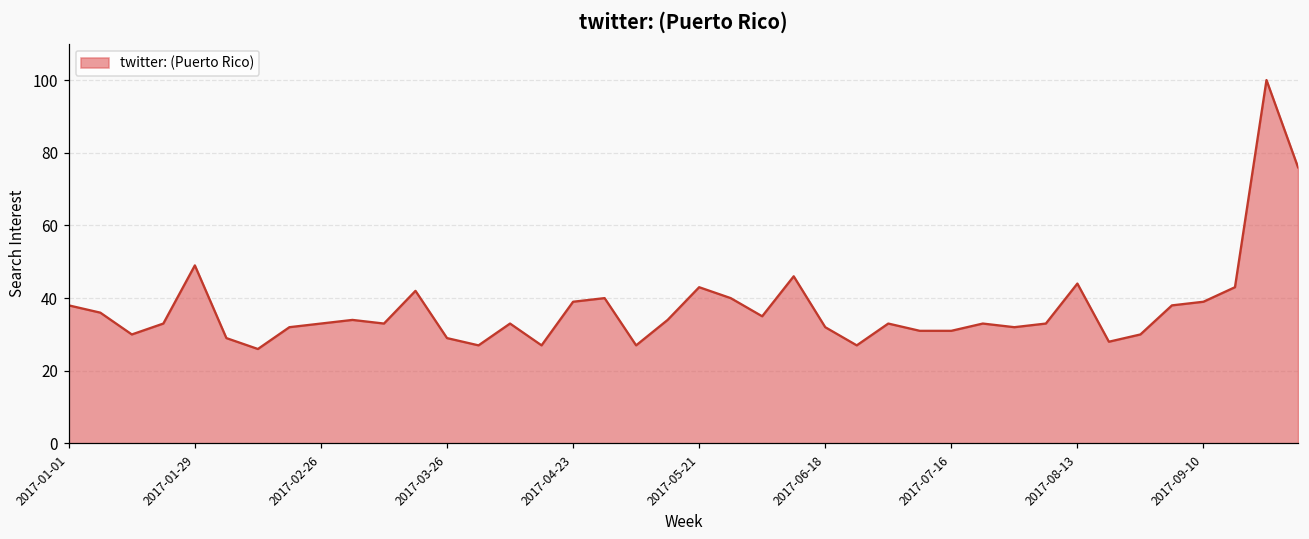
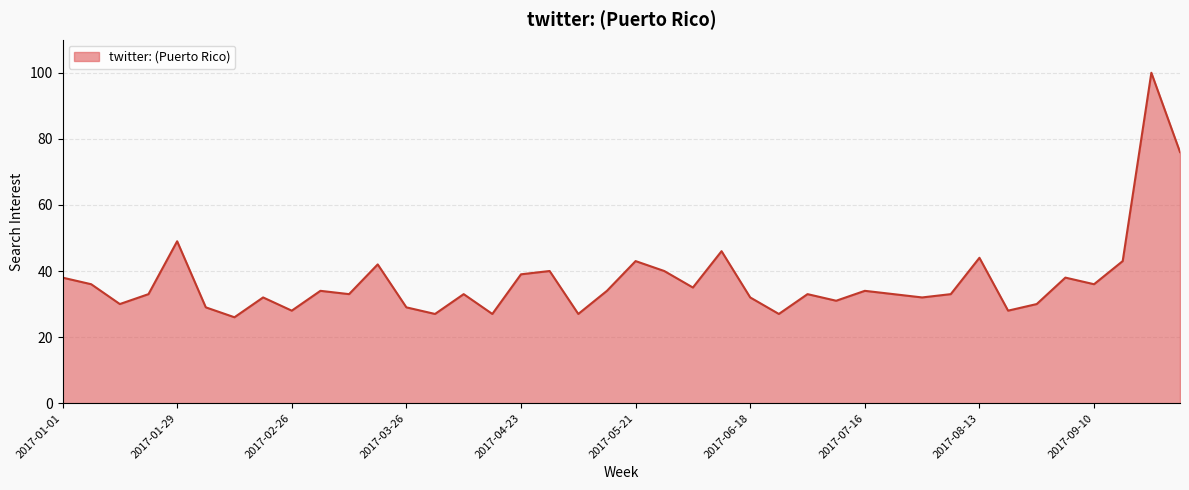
  {
    "2017-01-01": 38,
    "2017-01-29": 49,
-   "2017-02-26": 33,
+   "2017-02-26": 28,
    "2017-03-26": 29,
    "2017-04-23": 39,
    "2017-05-21": 43,
    "2017-06-18": 32,
-   "2017-07-16": 31,
+   "2017-07-16": 34,
    "2017-08-13": 44,
-   "2017-09-10": 39
+   "2017-09-10": 36
  }
